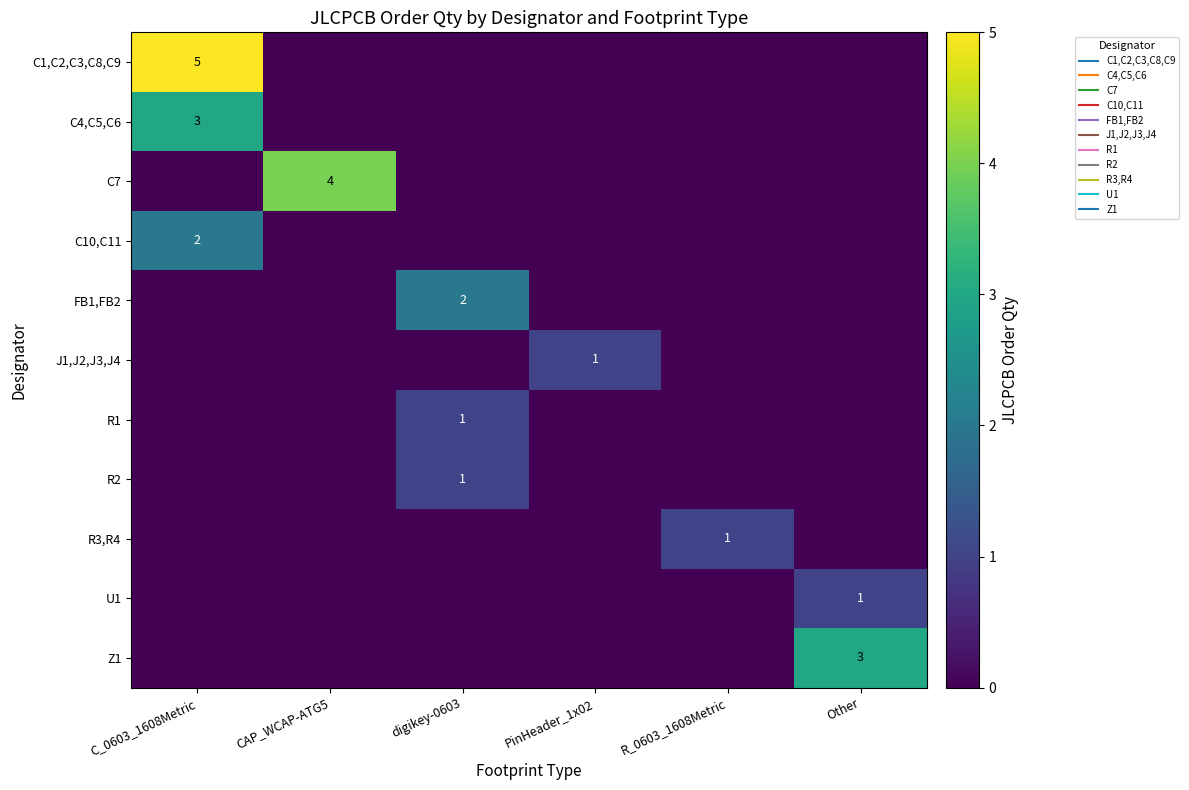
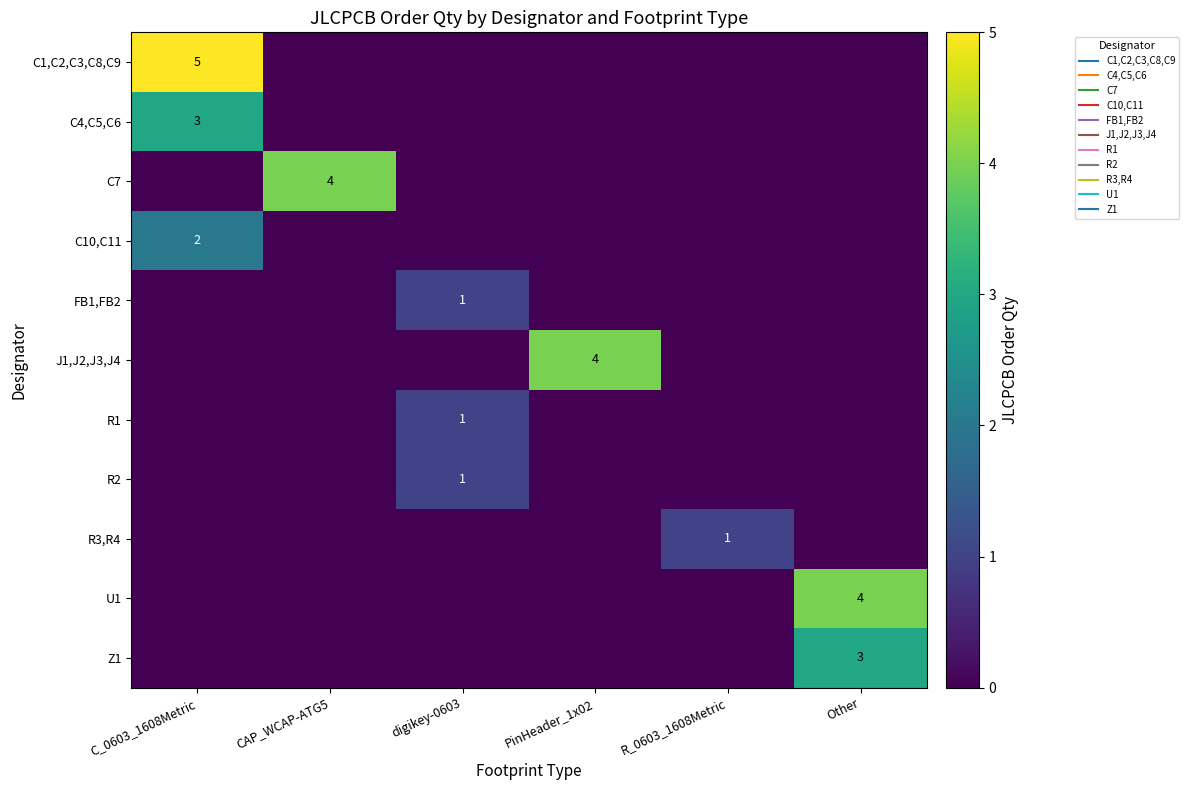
  {
    "C1,C2,C3,C8,C9": {
      "C_0603_1608Metric": 5
    },
    "C4,C5,C6": {
      "C_0603_1608Metric": 3
    },
    "C7": {
      "CAP_WCAP-ATG5": 4
    },
    "C10,C11": {
      "C_0603_1608Metric": 2
    },
    "FB1,FB2": {
-     "digikey-0603": 2
+     "digikey-0603": 1
    },
    "J1,J2,J3,J4": {
-     "PinHeader_1x02": 1
+     "PinHeader_1x02": 4
    },
    "R1": {
      "digikey-0603": 1
    },
    "R2": {
      "digikey-0603": 1
    },
    "R3,R4": {
      "R_0603_1608Metric": 1
    },
    "U1": {
-     "Other": 1
+     "Other": 4
    },
    "Z1": {
      "Other": 3
    }
  }
